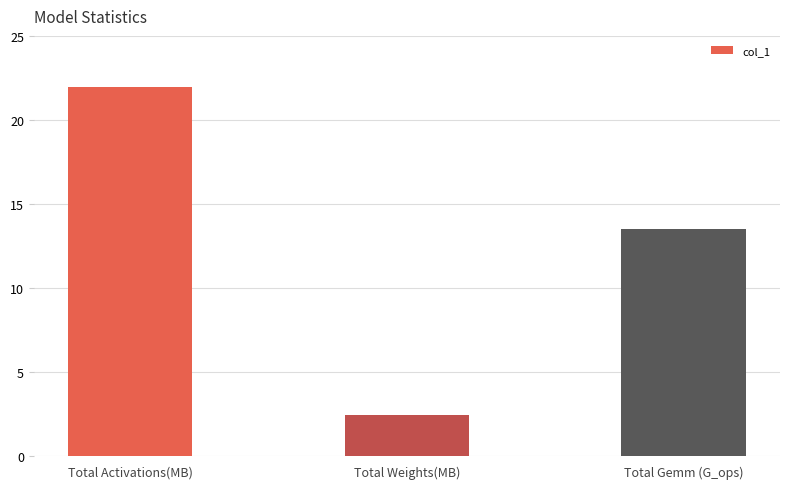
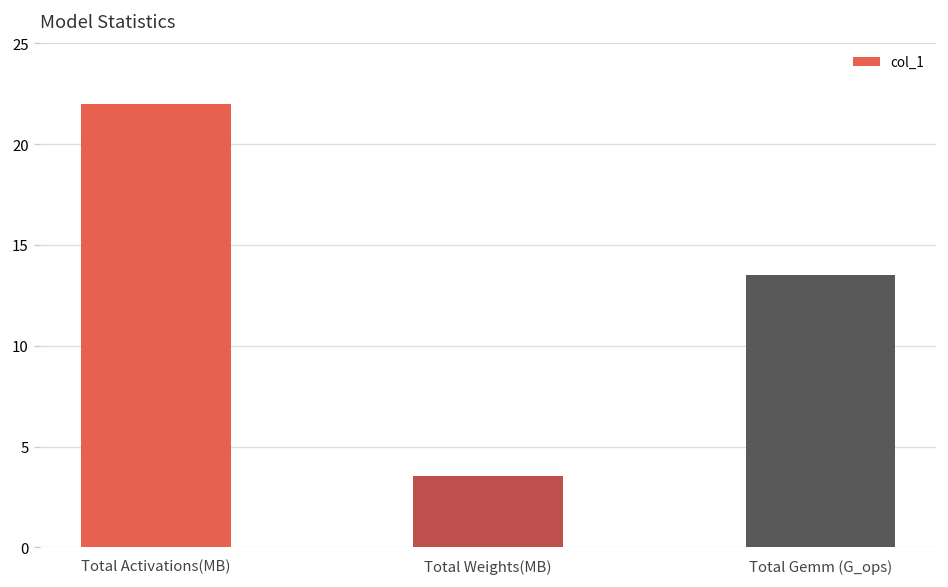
  {
    "Total Activations(MB)": 22.0,
-   "Total Weights(MB)": 2.4,
+   "Total Weights(MB)": 3.5,
    "Total Gemm (G_ops)": 13.5
  }
